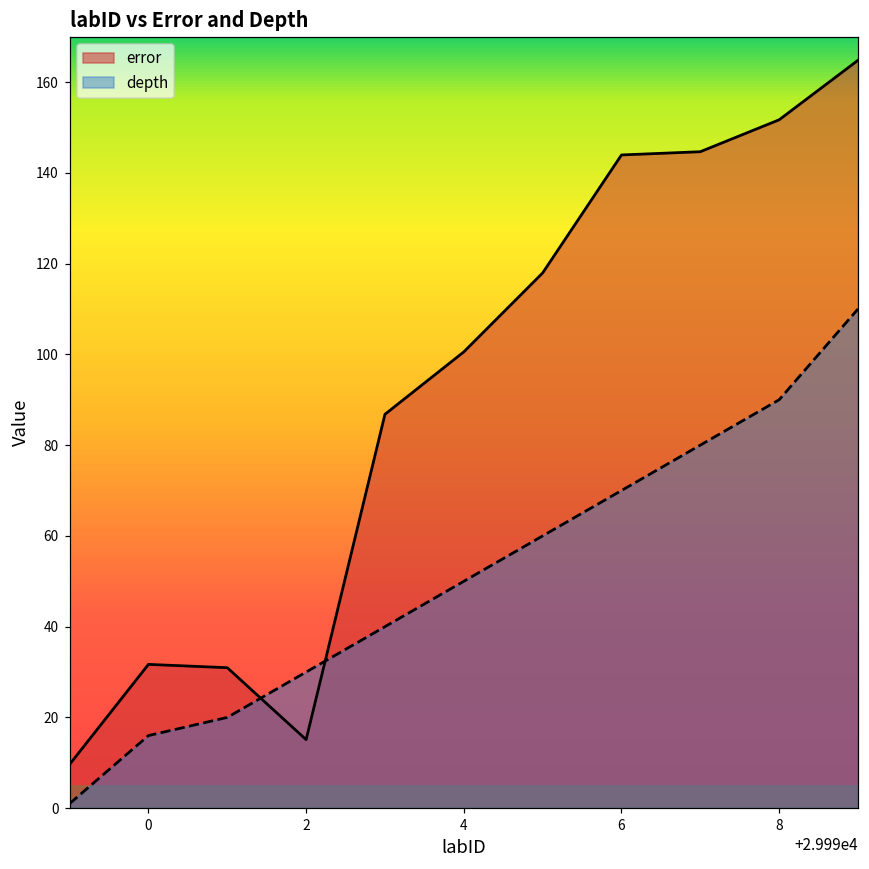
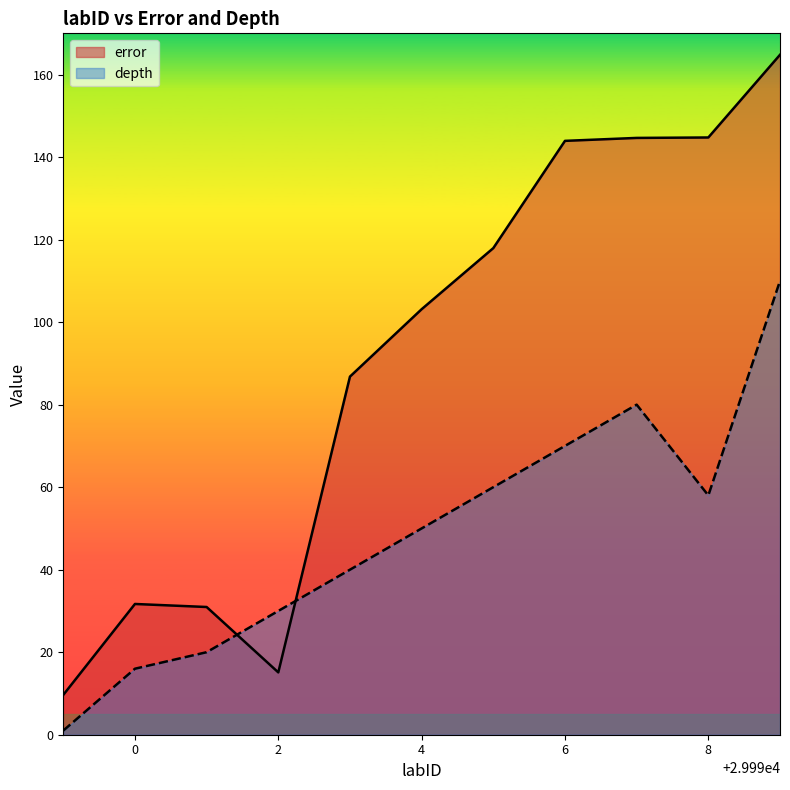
  {
    "error": {
      "0": 32,
      "2": 15,
-     "4": 101,
+     "4": 103,
      "6": 144,
-     "8": 152
+     "8": 145
    },
    "depth": {
      "0": 16,
      "2": 30,
      "4": 50,
      "6": 70,
-     "8": 90
+     "8": 58
    }
  }
